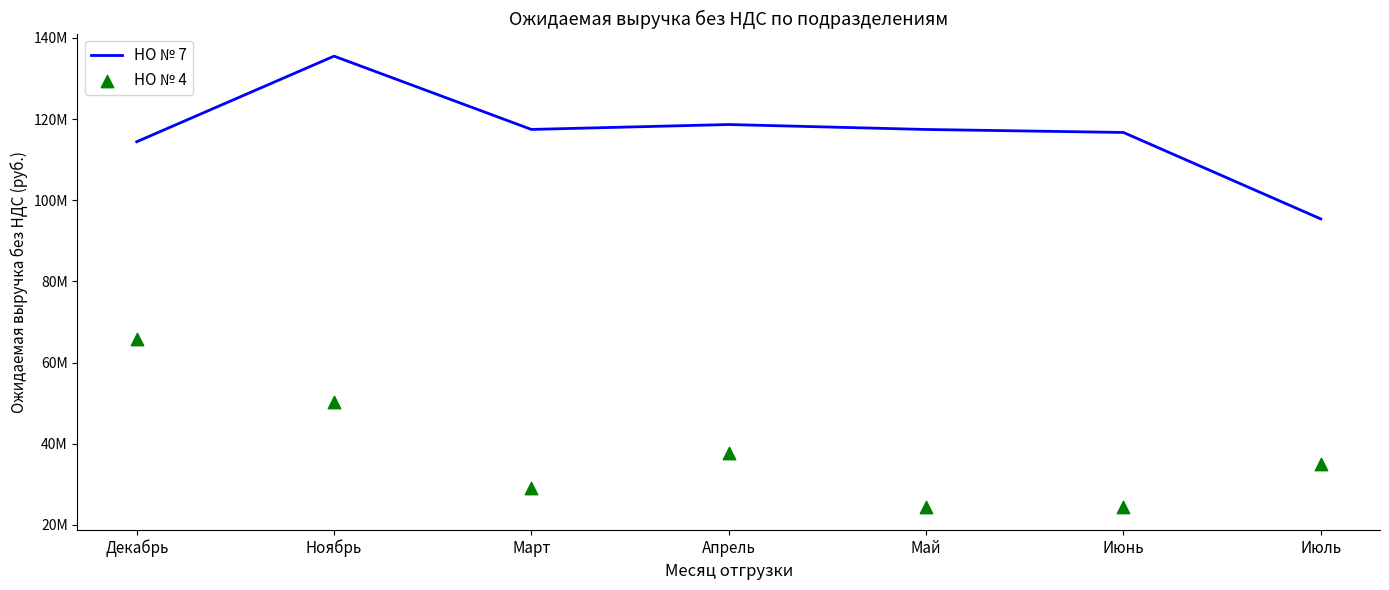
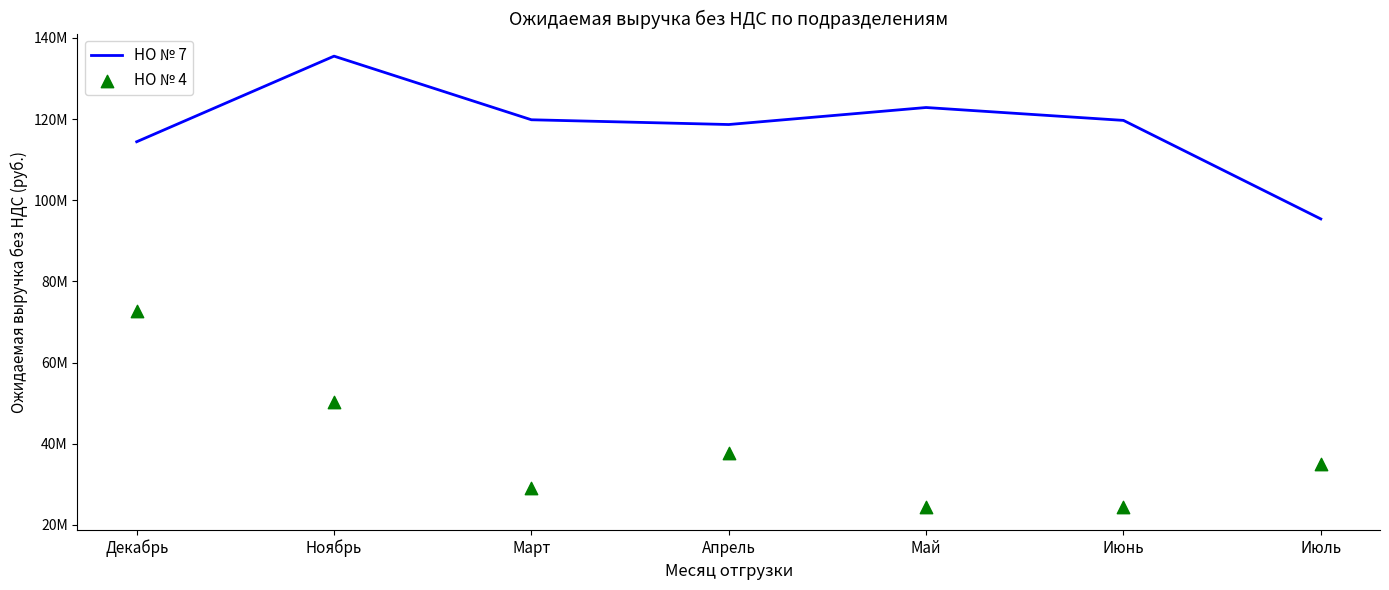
  {
    "НО № 4": {
-     "Декабрь": 66000000
+     "Декабрь": 73000000
    },
    "НО № 7": {
      "Декабрь": 114000000,
      "Ноябрь": 136000000,
-     "Март": 117000000,
+     "Март": 120000000,
      "Апрель": 119000000,
-     "Май": 117000000,
-     "Июнь": 117000000,
+     "Май": 123000000,
+     "Июнь": 120000000,
      "Июль": 95000000
    }
  }
